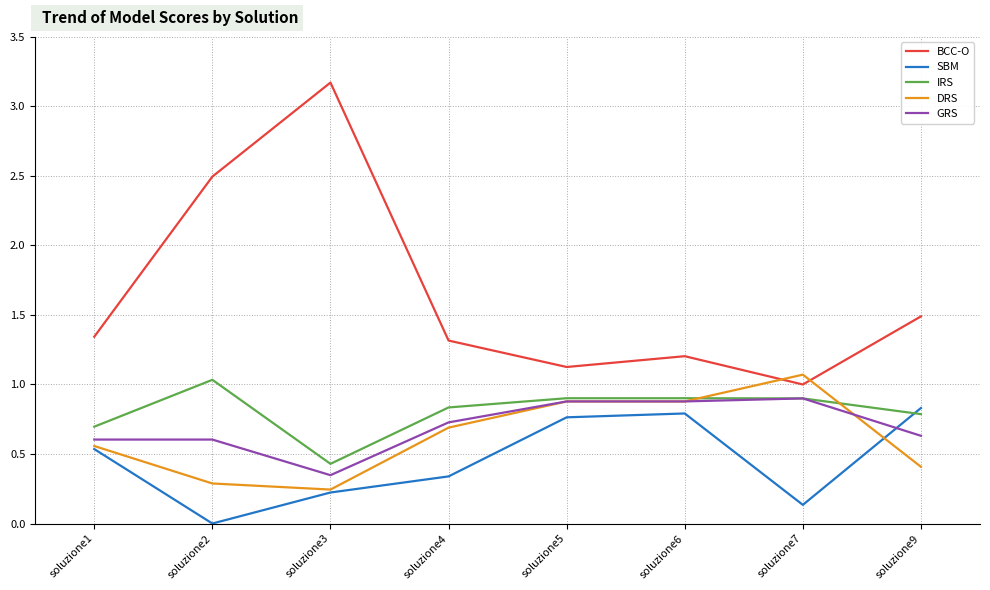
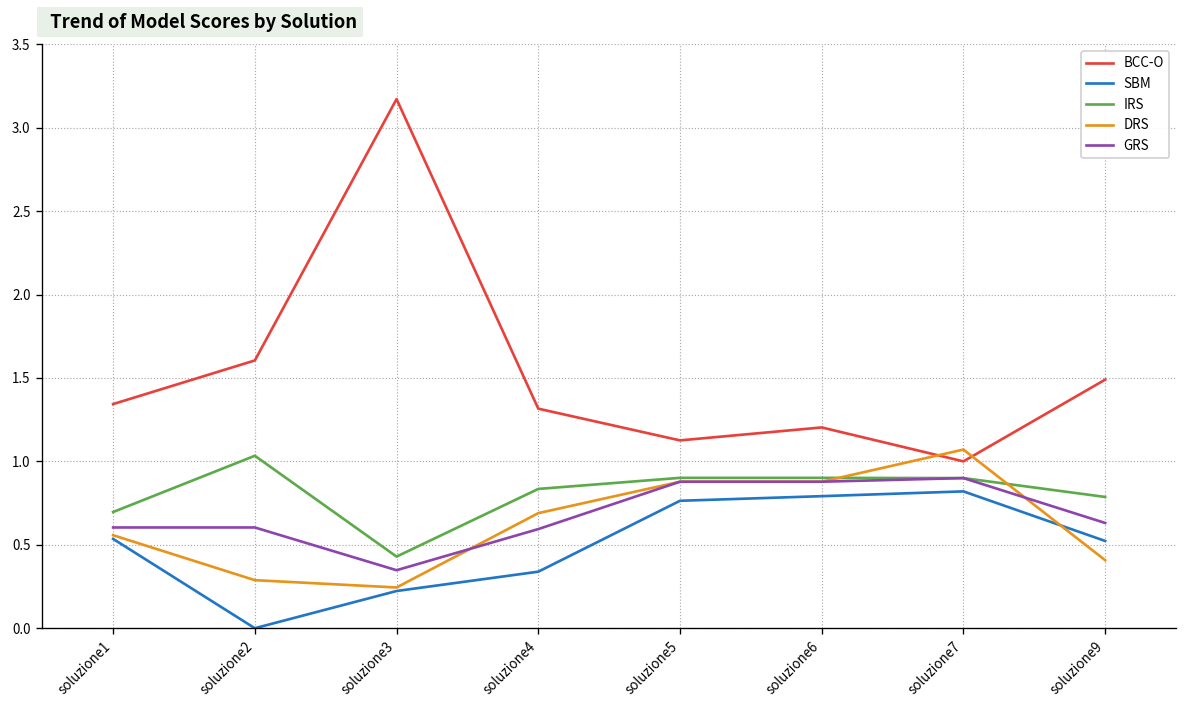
  {
    "BCC-O": {
      "soluzione1": 1.34,
-     "soluzione2": 2.50,
+     "soluzione2": 1.60,
      "soluzione3": 3.17,
      "soluzione4": 1.32,
      "soluzione5": 1.13,
      "soluzione6": 1.20,
      "soluzione7": 1.00,
      "soluzione9": 1.49
    },
    "SBM": {
      "soluzione1": 0.54,
      "soluzione2": 0.00,
      "soluzione3": 0.22,
      "soluzione4": 0.34,
      "soluzione5": 0.76,
      "soluzione6": 0.79,
-     "soluzione7": 0.13,
-     "soluzione9": 0.83
+     "soluzione7": 0.82,
+     "soluzione9": 0.52
    },
    "IRS": {
      "soluzione1": 0.70,
      "soluzione2": 1.03,
      "soluzione3": 0.43,
      "soluzione4": 0.83,
      "soluzione5": 0.90,
      "soluzione6": 0.90,
      "soluzione9": 0.79
    },
    "DRS": {
      "soluzione1": 0.56,
      "soluzione2": 0.29,
      "soluzione3": 0.24,
      "soluzione4": 0.69,
      "soluzione7": 1.07,
      "soluzione9": 0.41
    },
    "GRS": {
      "soluzione1": 0.60,
      "soluzione2": 0.60,
      "soluzione3": 0.35,
-     "soluzione4": 0.73,
+     "soluzione4": 0.59,
      "soluzione9": 0.63
    }
  }
